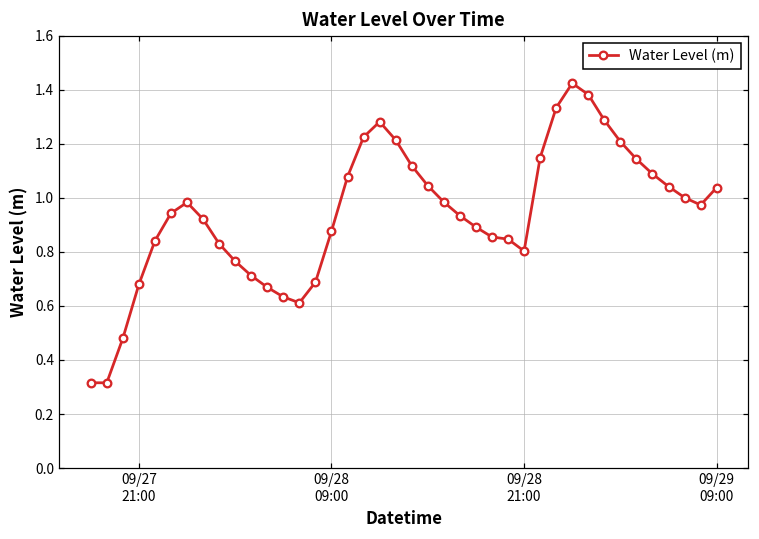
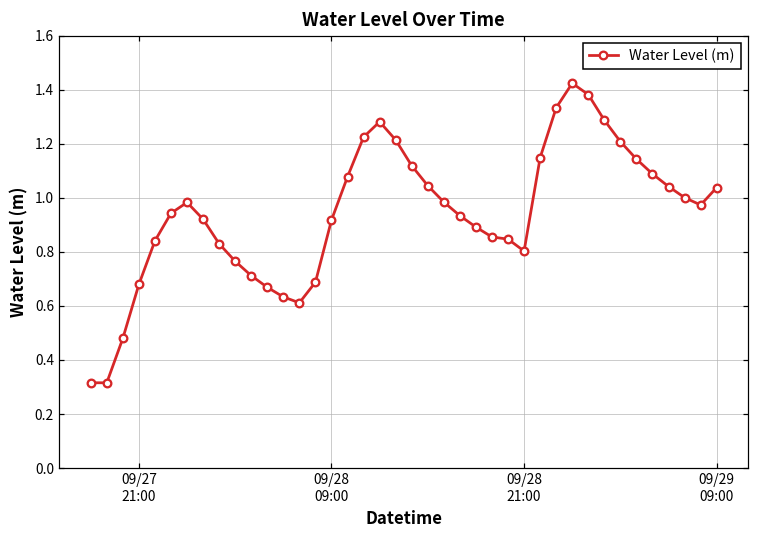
  {
    "09/27 21:00": 0.68,
-   "09/28 09:00": 0.88,
+   "09/28 09:00": 0.92,
    "09/28 21:00": 0.80,
    "09/29 09:00": 1.04
  }
